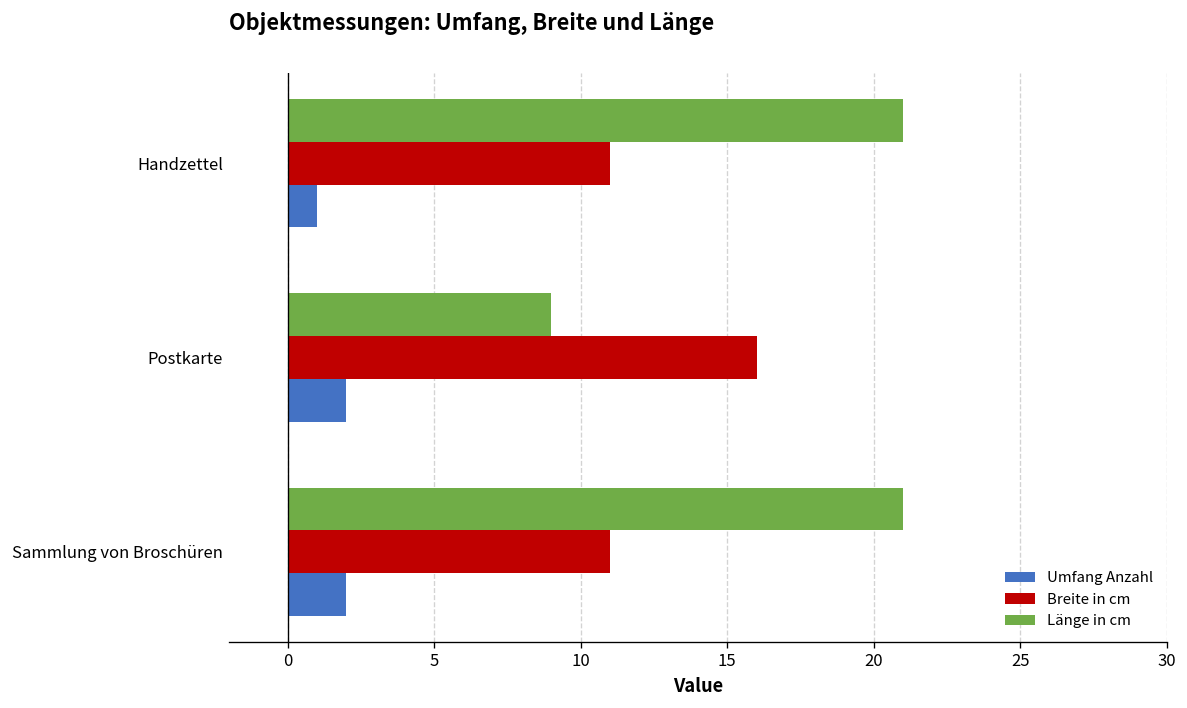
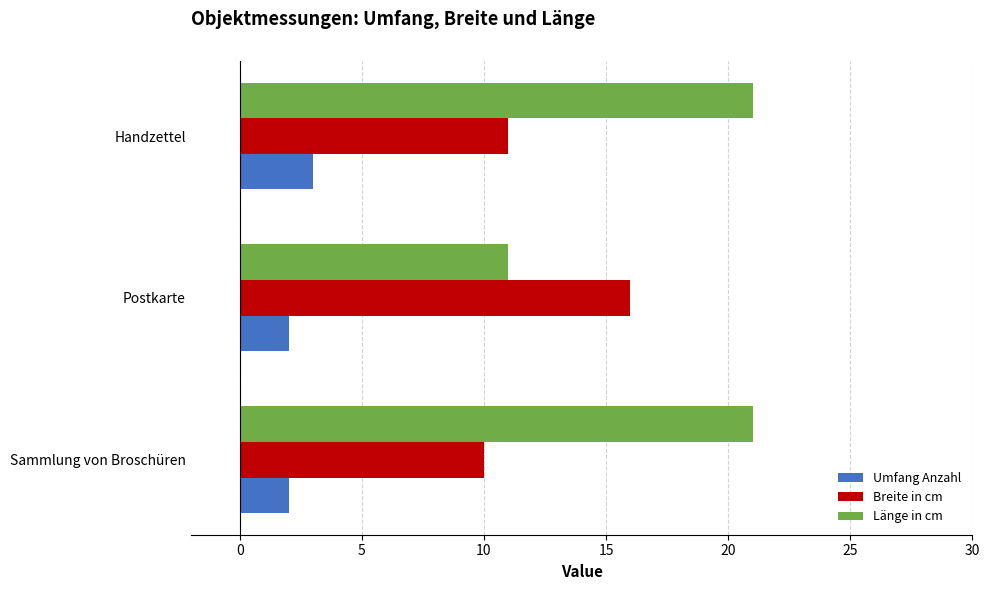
  {
    "Umfang Anzahl": {
-     "Handzettel": 1,
+     "Handzettel": 3,
      "Postkarte": 2,
      "Sammlung von Broschüren": 2
    },
    "Breite in cm": {
      "Handzettel": 11,
      "Postkarte": 16,
-     "Sammlung von Broschüren": 11
+     "Sammlung von Broschüren": 10
    },
    "Länge in cm": {
      "Handzettel": 21,
-     "Postkarte": 9,
+     "Postkarte": 11,
      "Sammlung von Broschüren": 21
    }
  }
